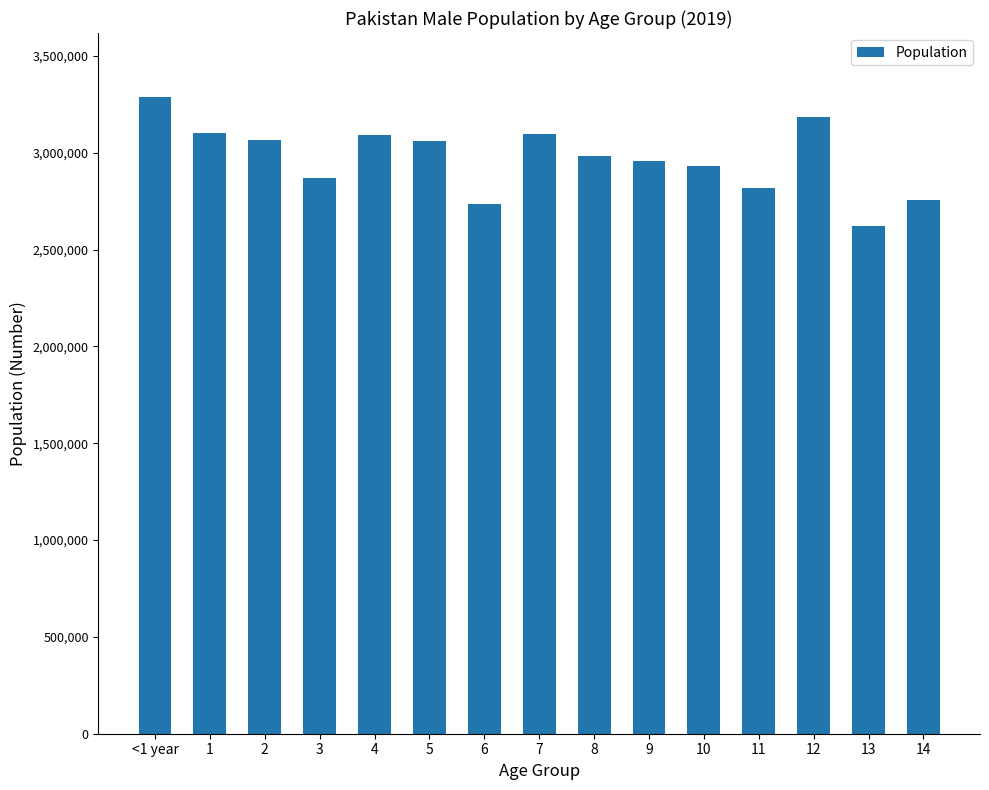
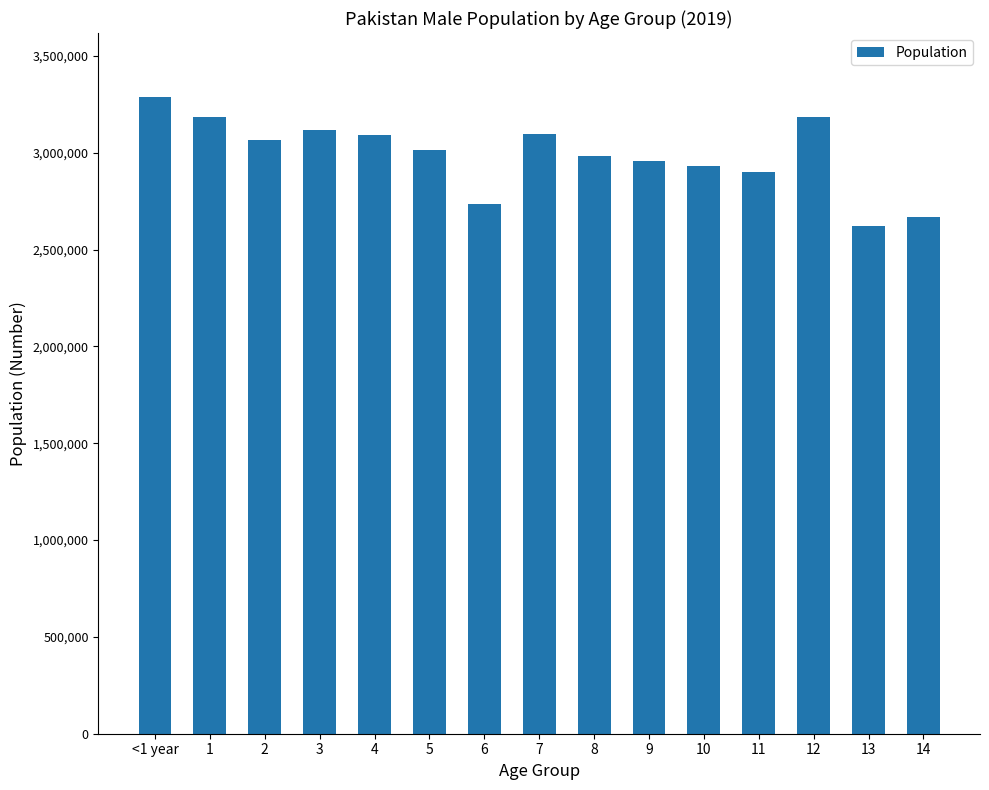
  {
    "<1 year": "3,290,000",
-   "1": "3,100,000",
+   "1": "3,180,000",
    "2": "3,060,000",
-   "3": "2,870,000",
+   "3": "3,120,000",
    "4": "3,090,000",
-   "5": "3,060,000",
+   "5": "3,010,000",
    "6": "2,730,000",
    "7": "3,090,000",
    "8": "2,980,000",
    "9": "2,960,000",
    "10": "2,930,000",
-   "11": "2,820,000",
+   "11": "2,900,000",
    "12": "3,190,000",
    "13": "2,620,000",
-   "14": "2,750,000"
+   "14": "2,670,000"
  }
